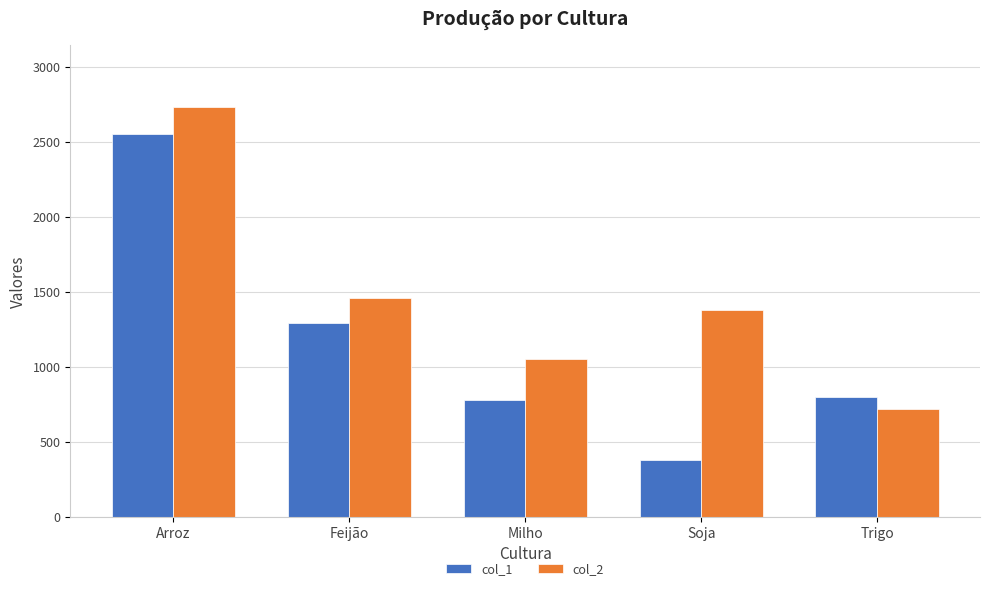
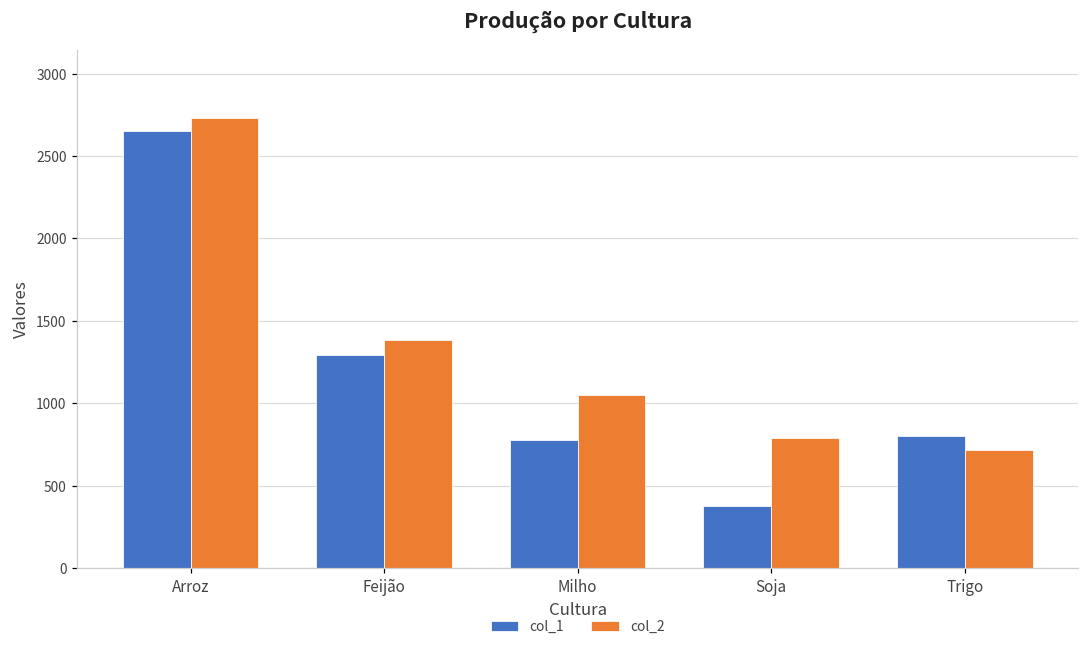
  {
    "col_1": {
-     "Arroz": 2560,
+     "Arroz": 2650,
      "Feijão": 1290,
      "Milho": 780,
      "Soja": 380,
      "Trigo": 800
    },
    "col_2": {
      "Arroz": 2730,
-     "Feijão": 1460,
+     "Feijão": 1380,
      "Milho": 1050,
-     "Soja": 1380,
+     "Soja": 790,
      "Trigo": 720
    }
  }
